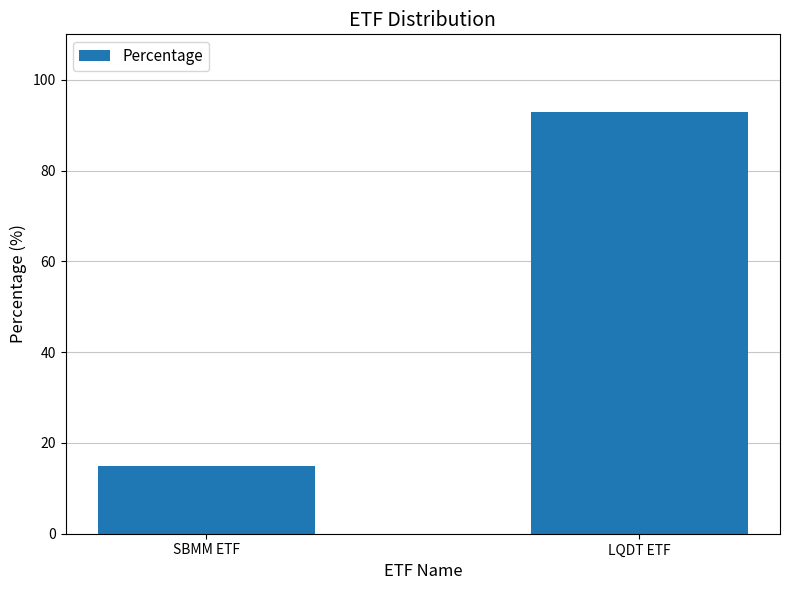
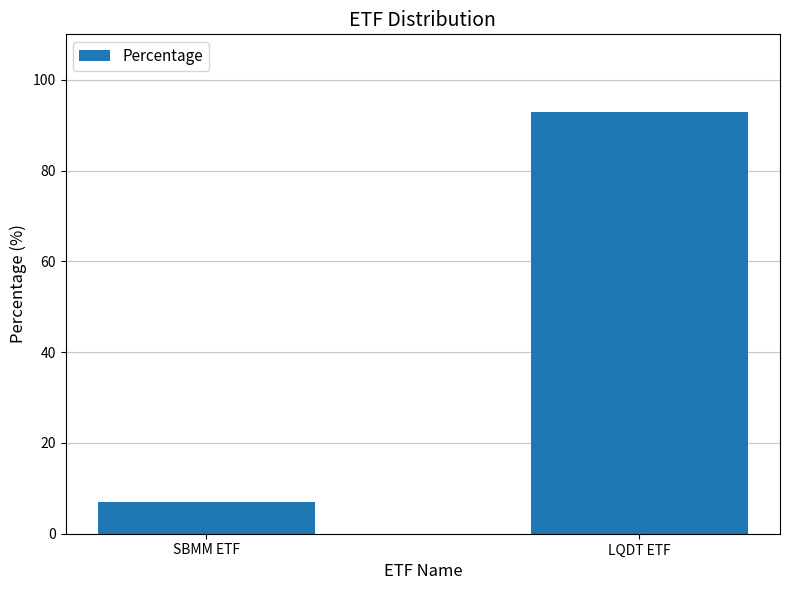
  {
-   "SBMM ETF": 15,
+   "SBMM ETF": 7,
    "LQDT ETF": 93
  }
